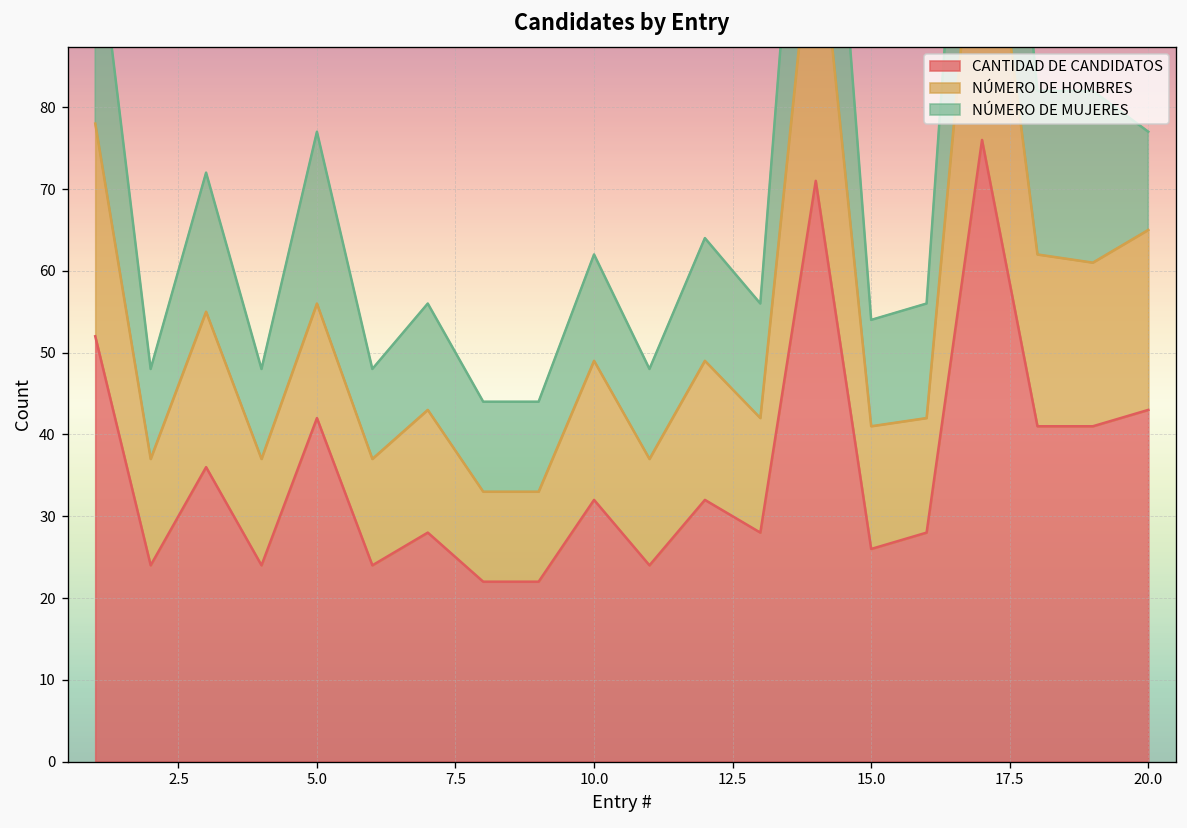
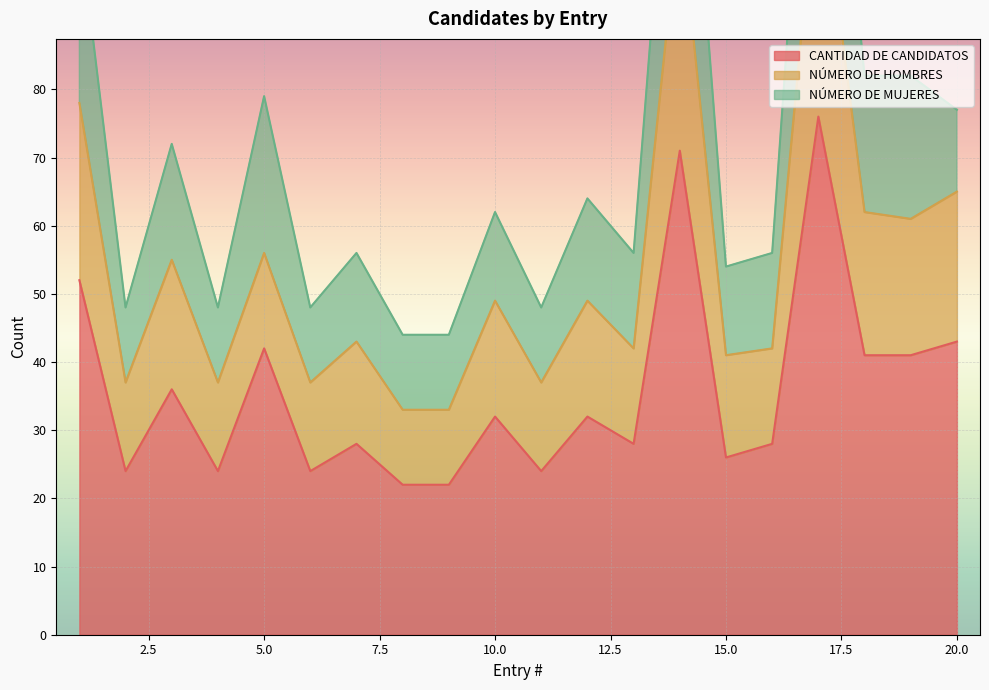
  {
    "CANTIDAD DE CANDIDATOS": {
      "5.0": 42,
      "10.0": 32,
      "15.0": 26,
      "20.0": 43
    },
    "NÚMERO DE HOMBRES": {
      "5.0": 14,
      "10.0": 17,
      "15.0": 15,
      "20.0": 22
    },
    "NÚMERO DE MUJERES": {
-     "5.0": 21,
+     "5.0": 23,
      "10.0": 13,
      "15.0": 13,
      "20.0": 12
    }
  }
